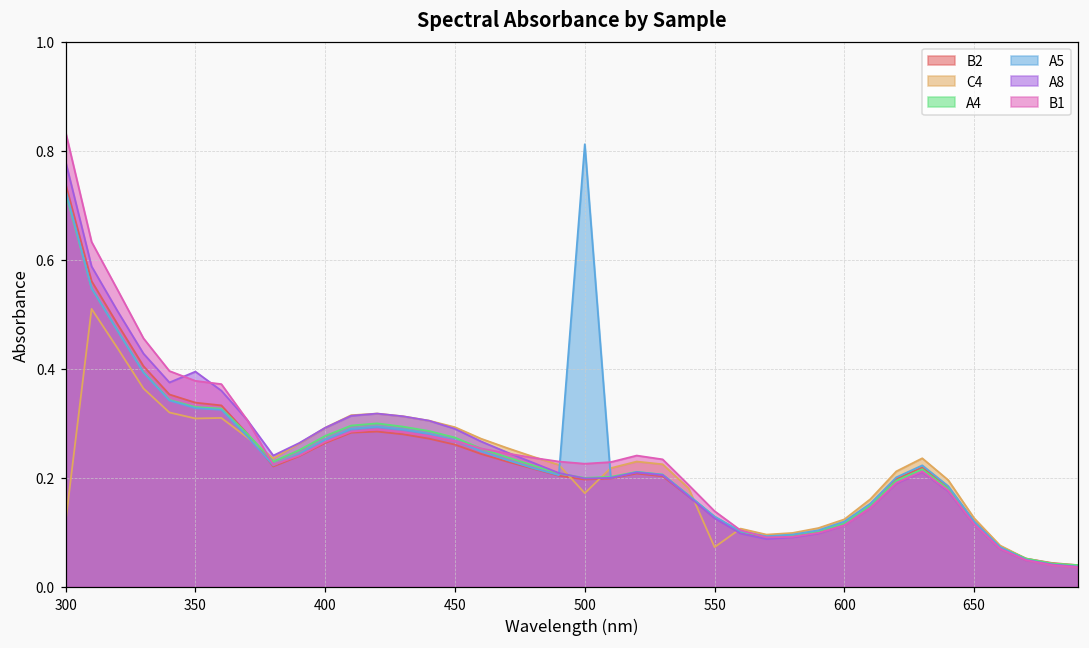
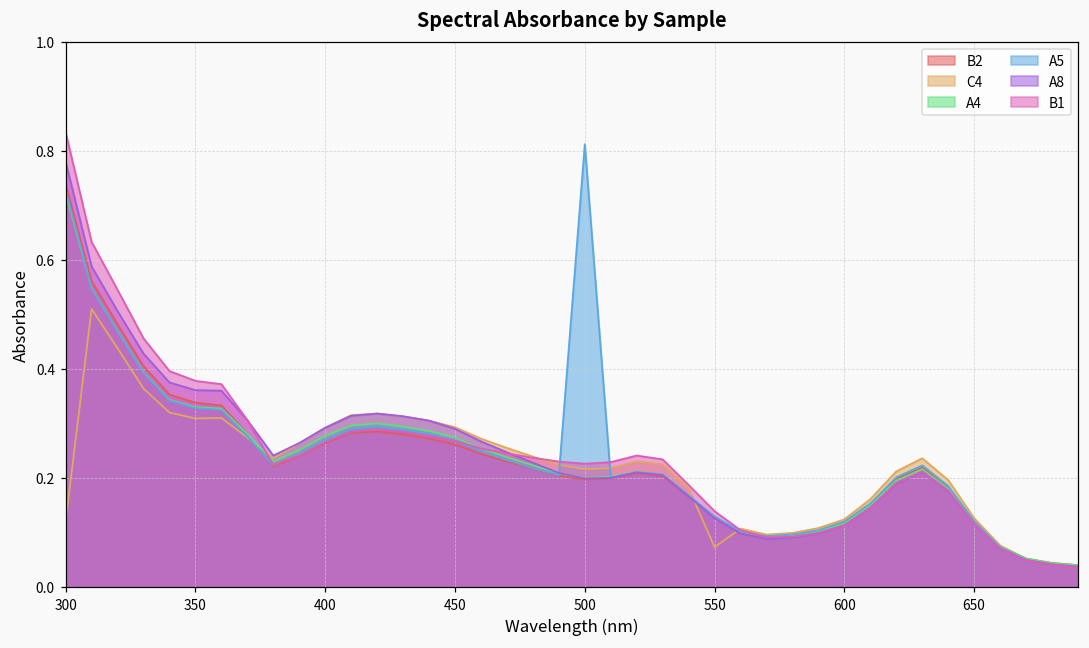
  {
    "B2": {
      "300": 0.74,
      "350": 0.34,
      "450": 0.26
    },
    "C4": {
      "300": 0.12,
      "350": 0.31,
-     "500": 0.17,
+     "500": 0.22,
      "550": 0.07,
      "650": 0.13
    },
    "A4": {
      "400": 0.28
    },
    "A5": {
      "500": 0.81
    },
    "A8": {
      "300": 0.78,
-     "350": 0.40
+     "350": 0.36
    },
    "B1": {
      "300": 0.83,
      "350": 0.38,
      "500": 0.23,
      "550": 0.14
    }
  }
